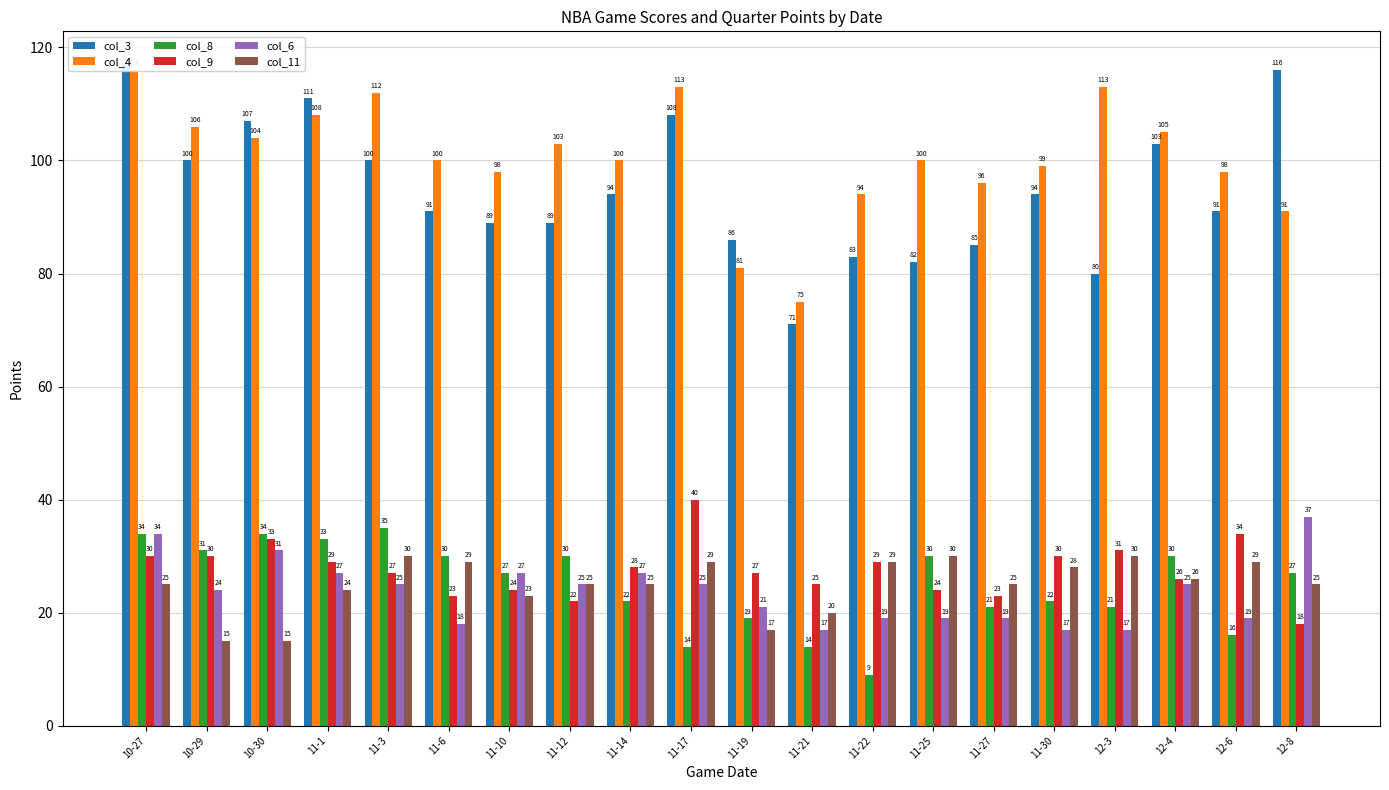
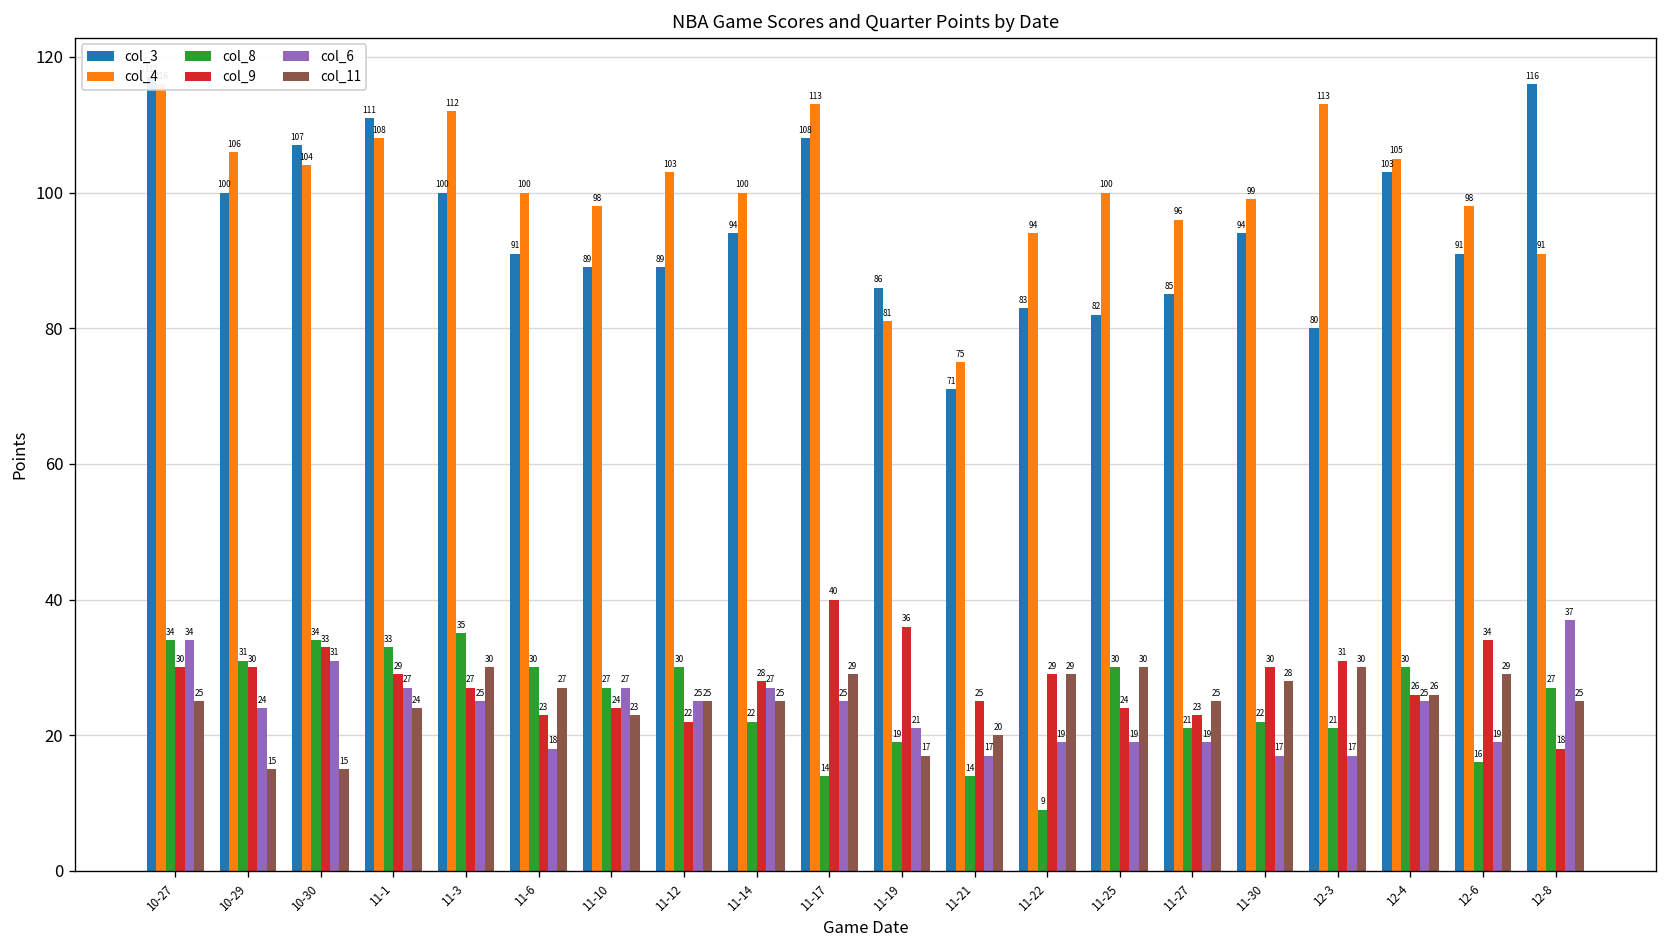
  {
    "col_3": {
      "10-29": 100,
      "10-30": 107,
      "11-1": 111,
      "11-3": 100,
      "11-6": 91,
      "11-10": 89,
      "11-12": 89,
      "11-14": 94,
      "11-17": 108,
      "11-19": 86,
      "11-21": 71,
      "11-22": 83,
      "11-25": 82,
      "11-27": 85,
      "11-30": 94,
      "12-3": 80,
      "12-4": 103,
      "12-6": 91,
      "12-8": 116
    },
    "col_4": {
      "10-29": 106,
      "10-30": 104,
      "11-1": 108,
      "11-3": 112,
      "11-6": 100,
      "11-10": 98,
      "11-12": 103,
      "11-14": 100,
      "11-17": 113,
      "11-19": 81,
      "11-21": 75,
      "11-22": 94,
      "11-25": 100,
      "11-27": 96,
      "11-30": 99,
      "12-3": 113,
      "12-4": 105,
      "12-6": 98,
      "12-8": 91
    },
    "col_8": {
      "10-27": 34,
      "10-29": 31,
      "10-30": 34,
      "11-1": 33,
      "11-3": 35,
      "11-6": 30,
      "11-10": 27,
      "11-12": 30,
      "11-14": 22,
      "11-17": 14,
      "11-19": 19,
      "11-21": 14,
      "11-22": 9,
      "11-25": 30,
      "11-27": 21,
      "11-30": 22,
      "12-3": 21,
      "12-4": 30,
      "12-6": 16,
      "12-8": 27
    },
    "col_9": {
      "10-27": 30,
      "10-29": 30,
      "10-30": 33,
      "11-1": 29,
      "11-3": 27,
      "11-6": 23,
      "11-10": 24,
      "11-12": 22,
      "11-14": 28,
      "11-17": 40,
-     "11-19": 27,
+     "11-19": 36,
      "11-21": 25,
      "11-22": 29,
      "11-25": 24,
      "11-27": 23,
      "11-30": 30,
      "12-3": 31,
      "12-4": 26,
      "12-6": 34,
      "12-8": 18
    },
    "col_6": {
      "10-27": 34,
      "10-29": 24,
      "10-30": 31,
      "11-1": 27,
      "11-3": 25,
      "11-6": 18,
      "11-10": 27,
      "11-12": 25,
      "11-14": 27,
      "11-17": 25,
      "11-19": 21,
      "11-21": 17,
      "11-22": 19,
      "11-25": 19,
      "11-27": 19,
      "11-30": 17,
      "12-3": 17,
      "12-4": 25,
      "12-6": 19,
      "12-8": 37
    },
    "col_11": {
      "10-27": 25,
      "10-29": 15,
      "10-30": 15,
      "11-1": 24,
      "11-3": 30,
-     "11-6": 29,
+     "11-6": 27,
      "11-10": 23,
      "11-12": 25,
      "11-14": 25,
      "11-17": 29,
      "11-19": 17,
      "11-21": 20,
      "11-22": 29,
      "11-25": 30,
      "11-27": 25,
      "11-30": 28,
      "12-3": 30,
      "12-4": 26,
      "12-6": 29,
      "12-8": 25
    }
  }
